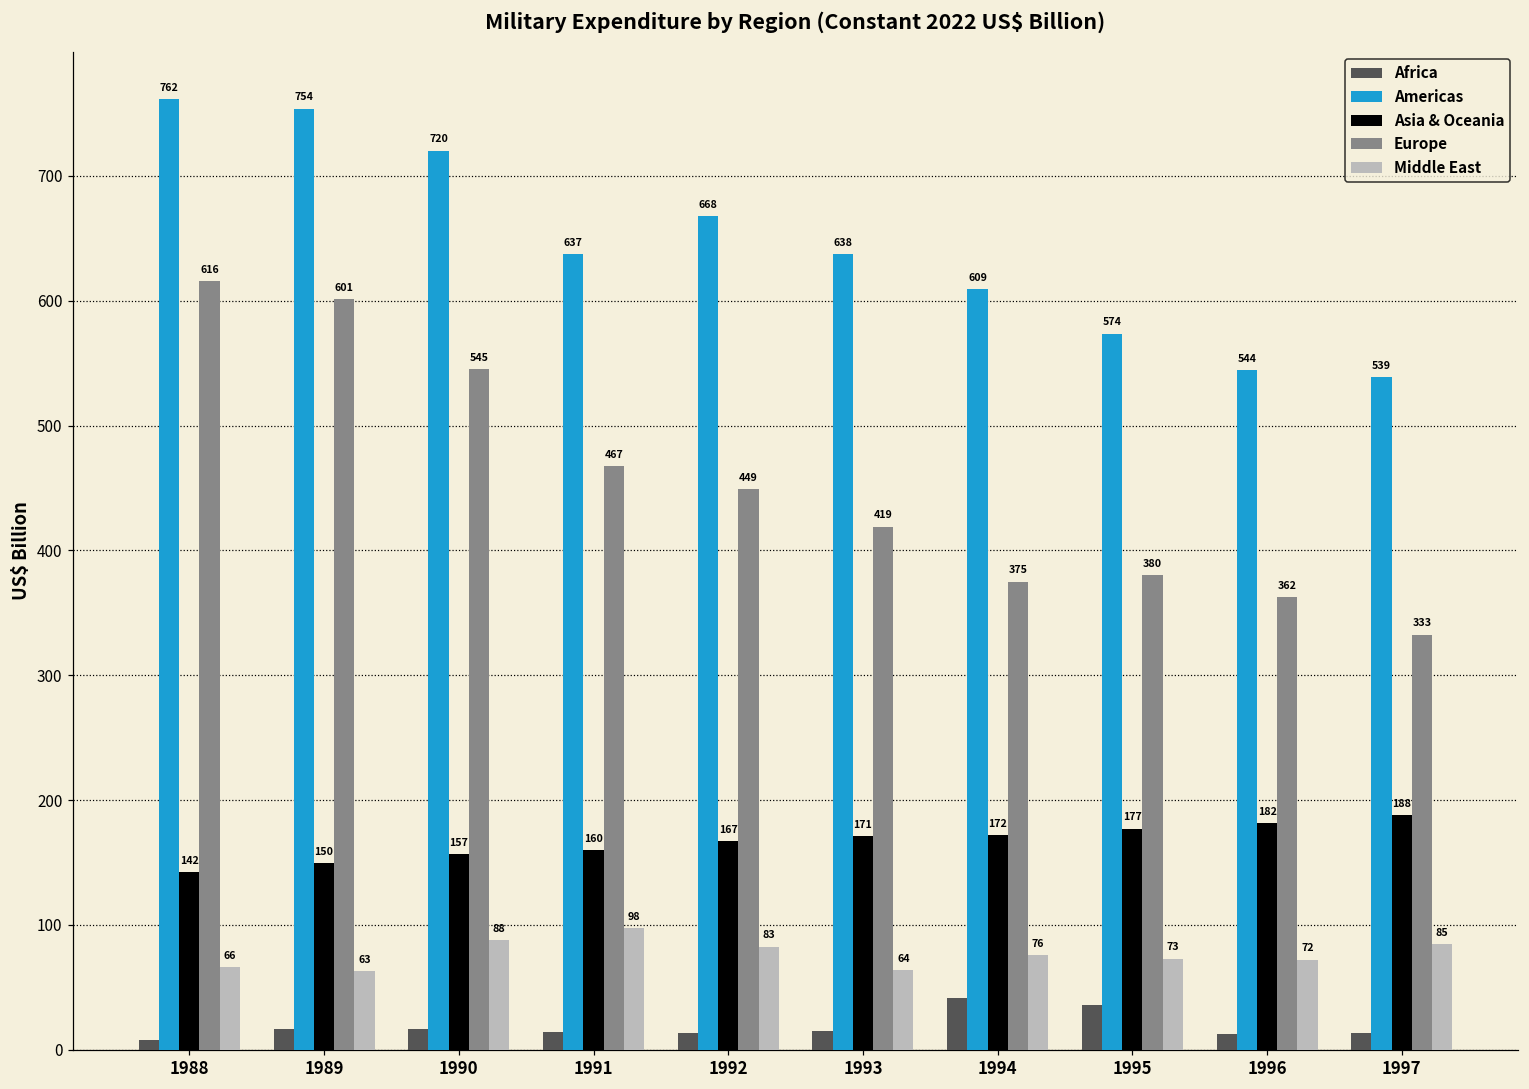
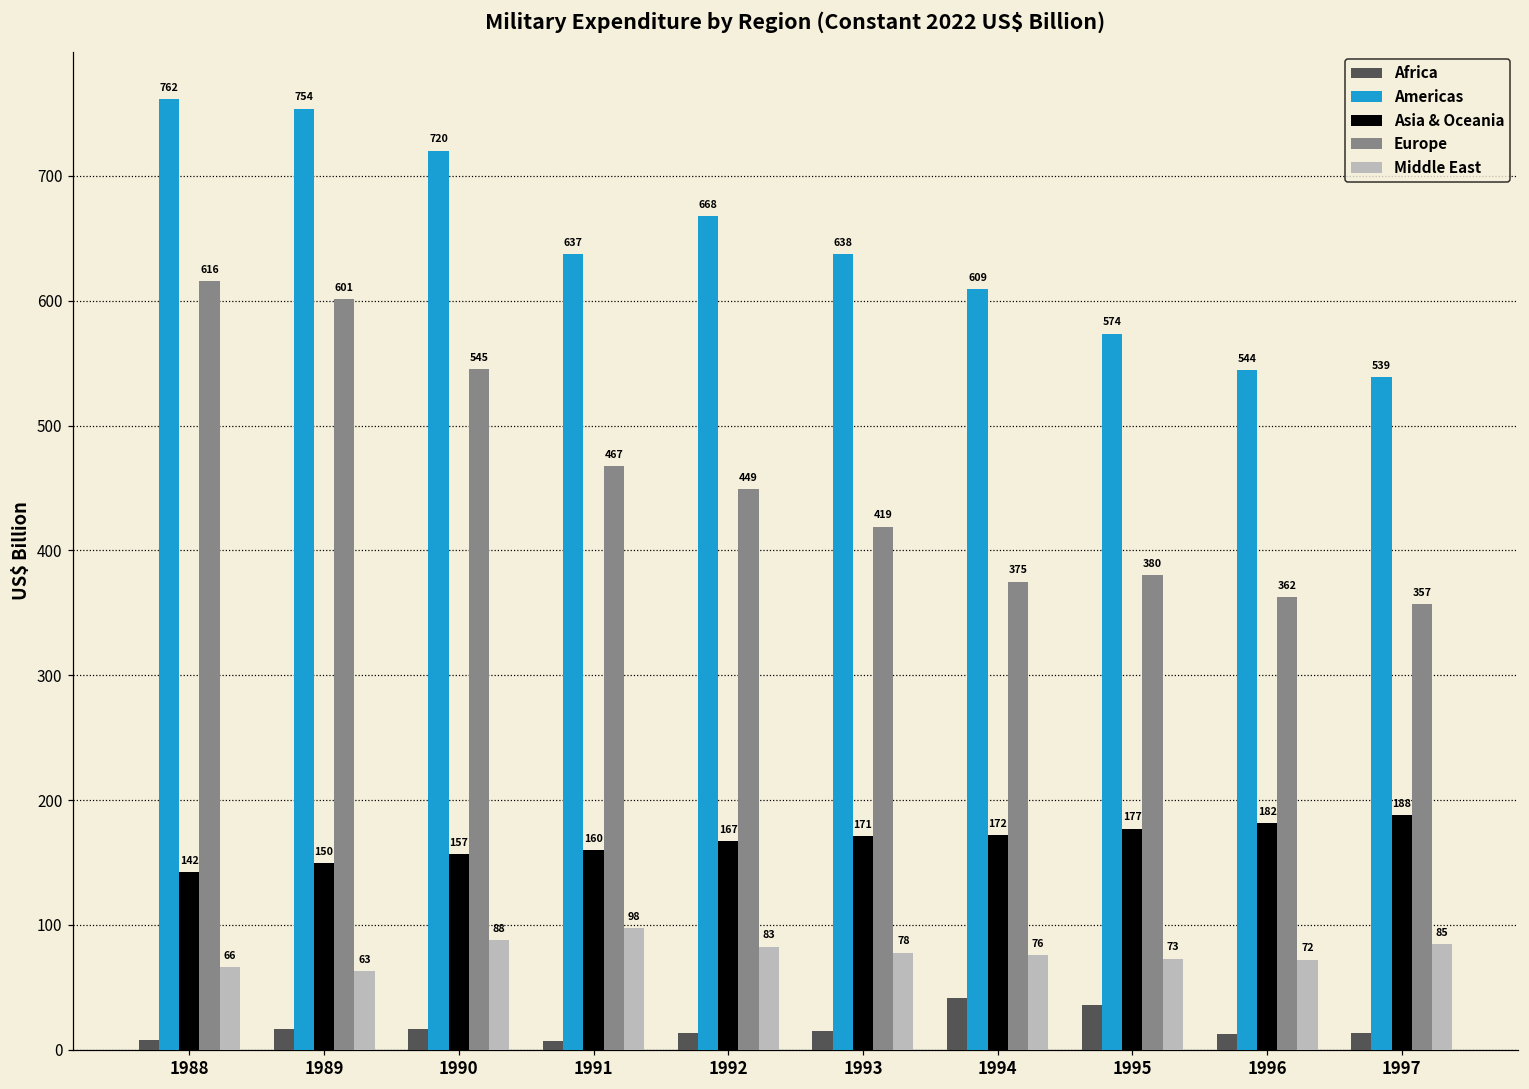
  {
    "Africa": {
      "1988": 8,
      "1989": 16,
      "1990": 16,
-     "1991": 14,
+     "1991": 7,
      "1992": 13,
      "1993": 15,
      "1994": 41,
      "1995": 36,
      "1996": 13,
      "1997": 13
    },
    "Americas": {
      "1988": 762,
      "1989": 754,
      "1990": 720,
      "1991": 637,
      "1992": 668,
      "1993": 638,
      "1994": 609,
      "1995": 574,
      "1996": 544,
      "1997": 539
    },
    "Asia & Oceania": {
      "1988": 142,
      "1989": 150,
      "1990": 157,
      "1991": 160,
      "1992": 167,
      "1993": 171,
      "1994": 172,
      "1995": 177,
      "1996": 182,
      "1997": 188
    },
    "Europe": {
      "1988": 616,
      "1989": 601,
      "1990": 545,
      "1991": 467,
      "1992": 449,
      "1993": 419,
      "1994": 375,
      "1995": 380,
      "1996": 362,
-     "1997": 333
+     "1997": 357
    },
    "Middle East": {
      "1988": 66,
      "1989": 63,
      "1990": 88,
      "1991": 98,
      "1992": 83,
-     "1993": 64,
+     "1993": 78,
      "1994": 76,
      "1995": 73,
      "1996": 72,
      "1997": 85
    }
  }
